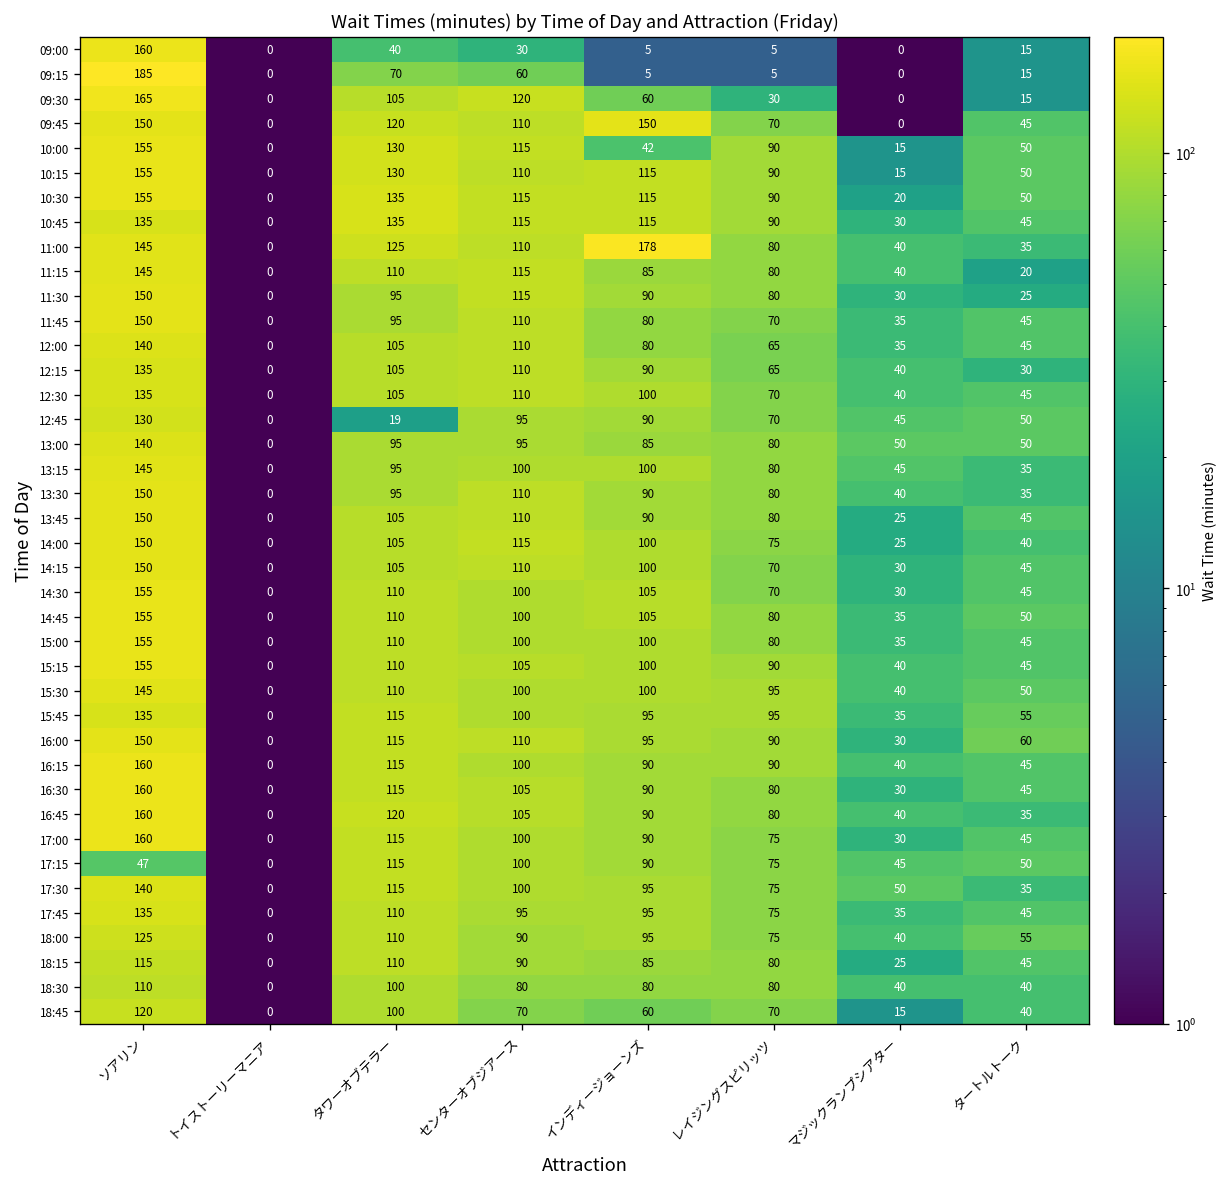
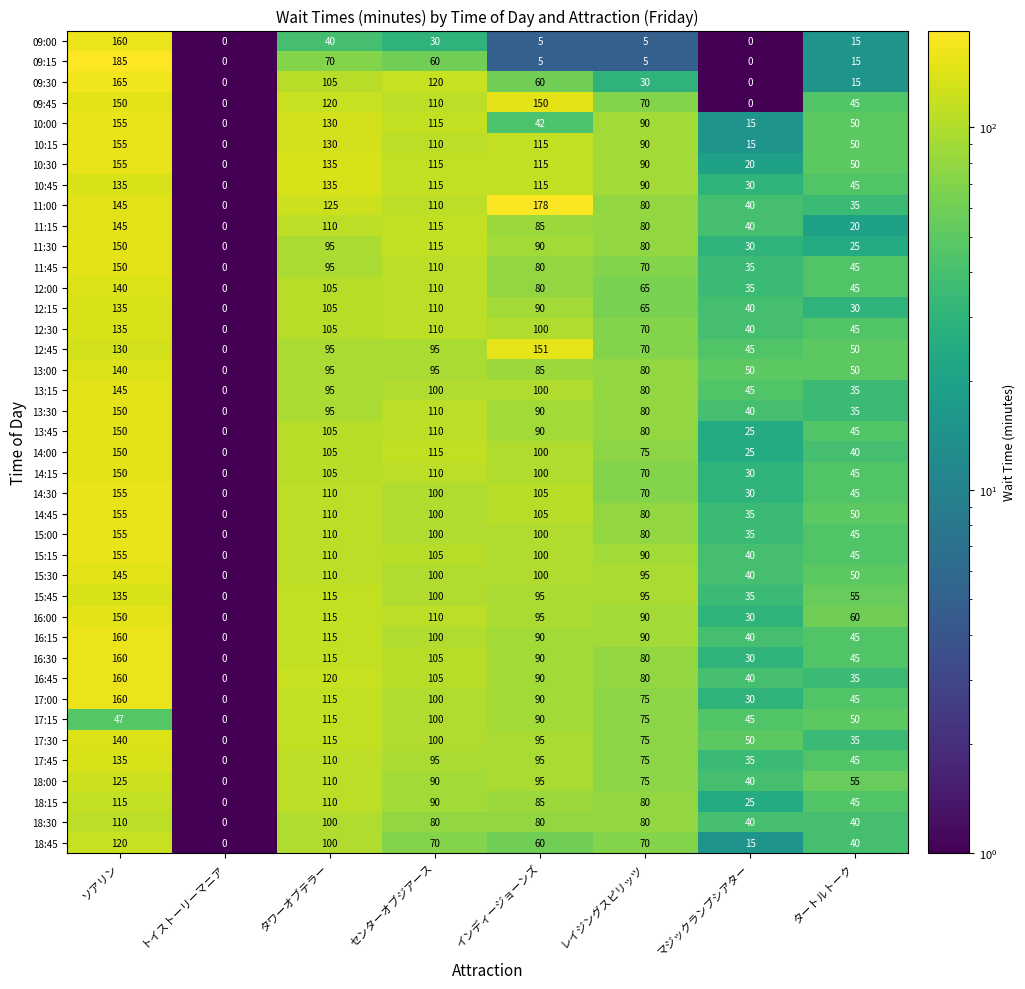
  {
    "12:45": {
      "ソアリン": 130,
      "トイストーリーマニア": 0,
-     "タワーオブテラー": 19,
+     "タワーオブテラー": 95,
      "センターオブジアース": 95,
-     "インディージョーンズ": 90,
+     "インディージョーンズ": 151,
      "レイジングスピリッツ": 70,
      "マジックランプシアター": 45,
      "タートルトーク": 50
    }
  }
